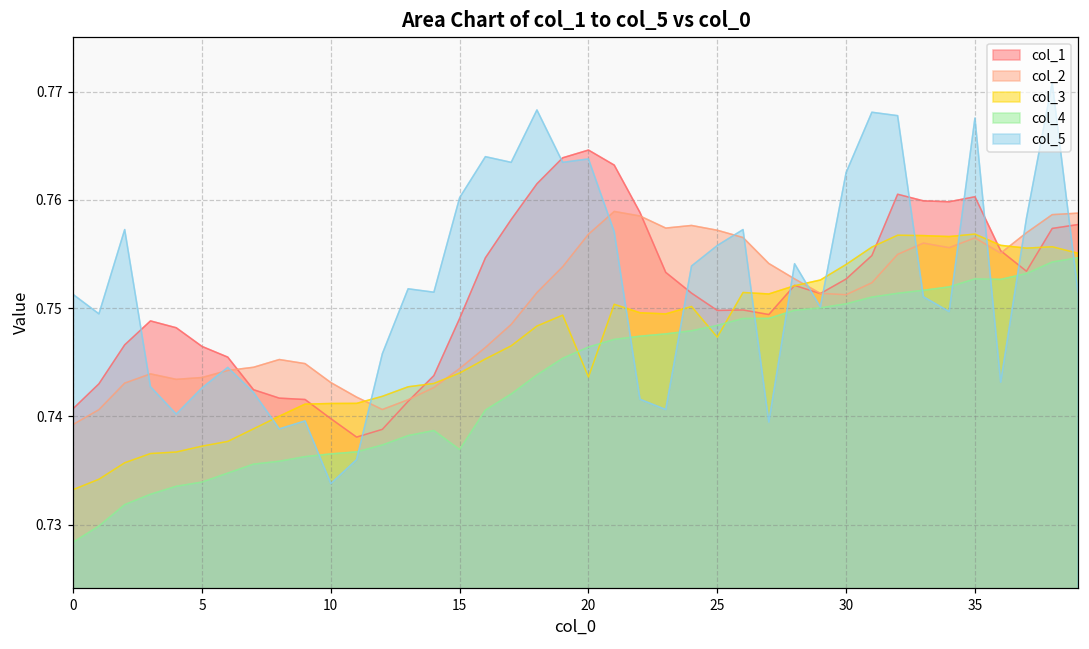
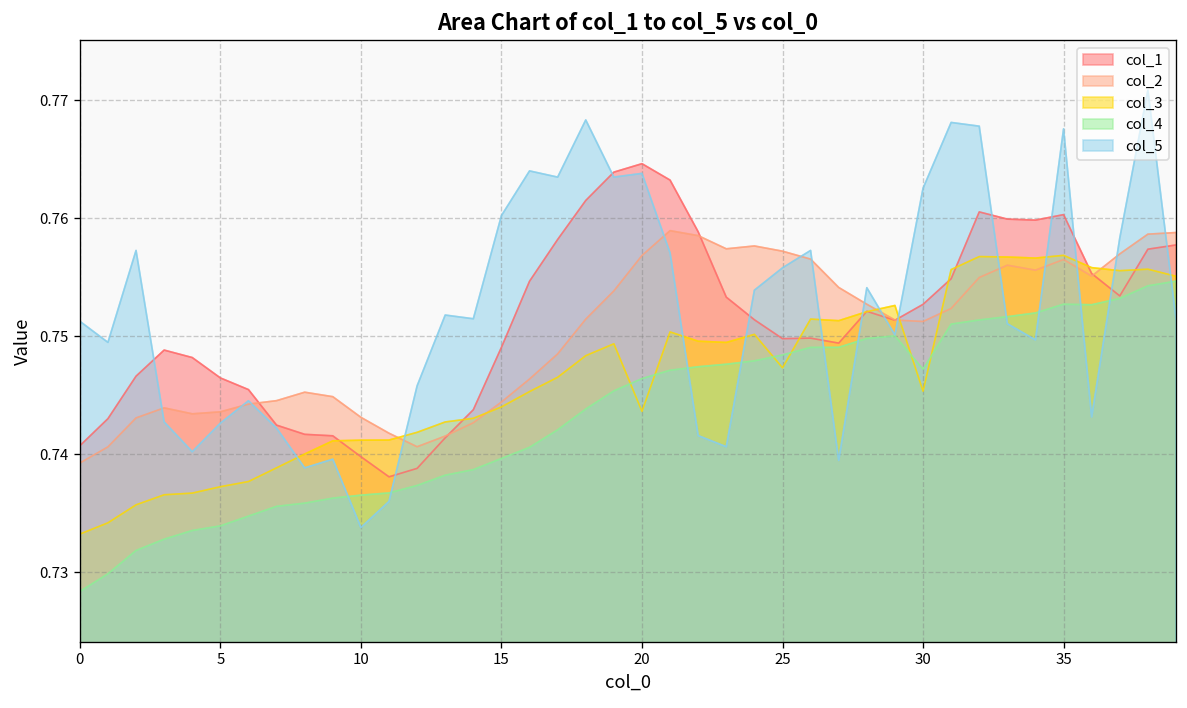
  {
    "col_3": {
      "0": 0.733,
      "5": 0.737,
      "10": 0.741,
      "15": 0.744,
      "20": 0.744,
      "25": 0.747,
-     "30": 0.754,
+     "30": 0.745,
      "35": 0.757
    },
    "col_4": {
      "0": 0.728,
      "5": 0.734,
      "10": 0.737,
-     "15": 0.737,
+     "15": 0.740,
      "20": 0.746,
      "25": 0.748,
-     "30": 0.750,
+     "30": 0.747,
      "35": 0.753
    },
    "col_5": {
      "0": 0.751,
      "5": 0.743,
      "10": 0.734,
      "15": 0.760,
      "20": 0.764,
      "25": 0.756,
      "30": 0.763,
      "35": 0.768
    }
  }
